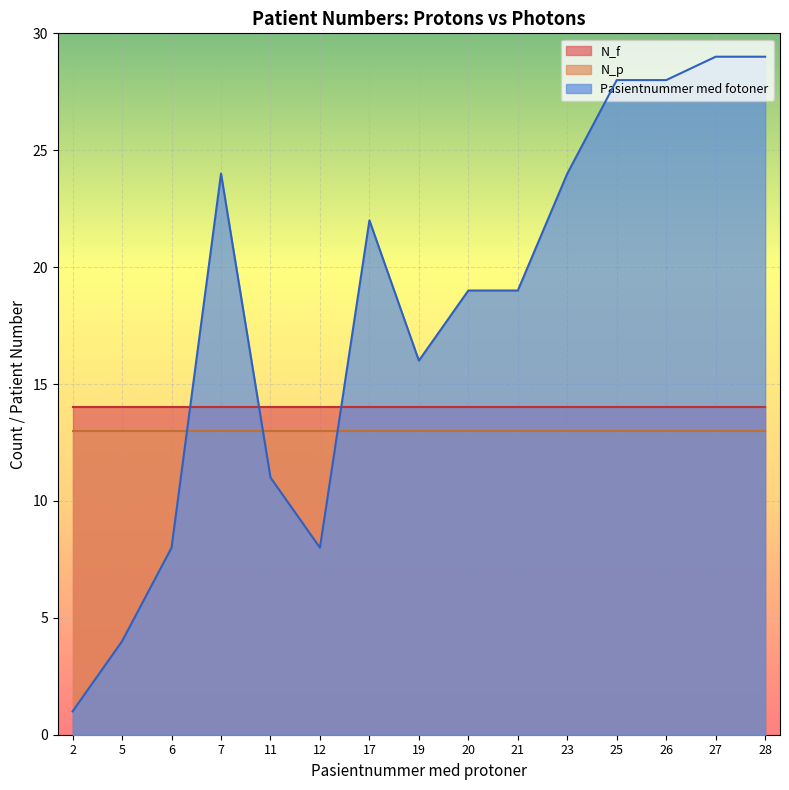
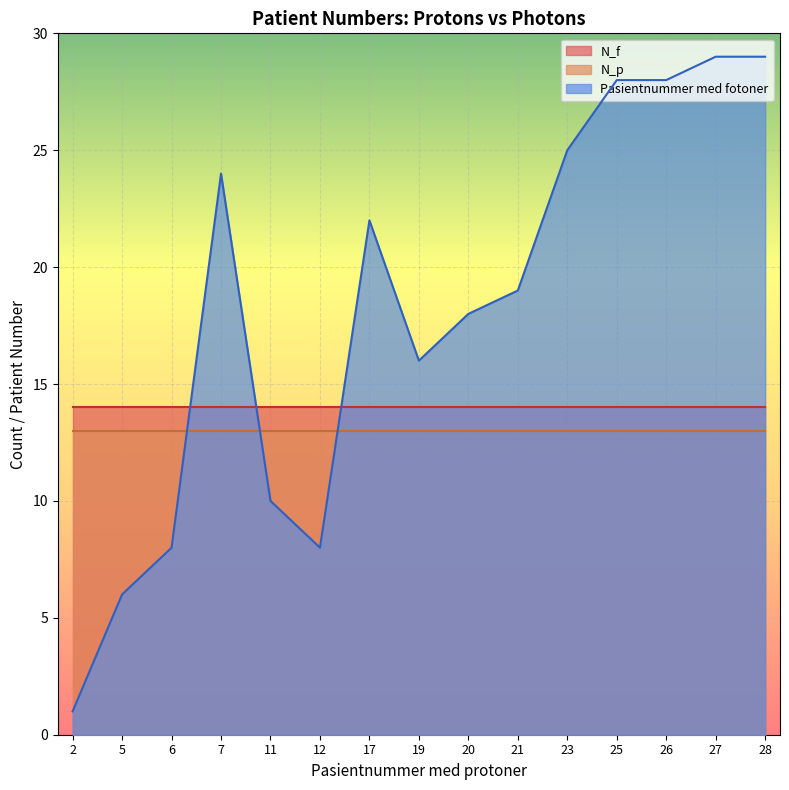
  {
    "Pasientnummer med fotoner": {
      "2": 1,
-     "5": 4,
+     "5": 6,
      "6": 8,
      "7": 24,
-     "11": 11,
+     "11": 10,
      "12": 8,
      "17": 22,
      "19": 16,
-     "20": 19,
+     "20": 18,
      "21": 19,
-     "23": 24
+     "23": 25
    }
  }
